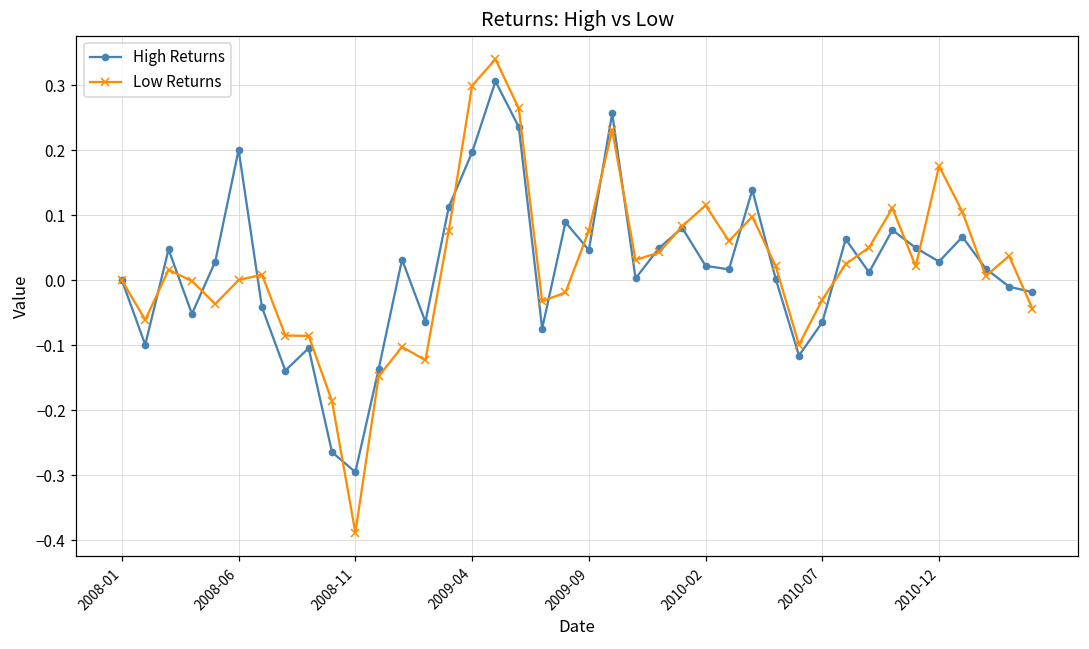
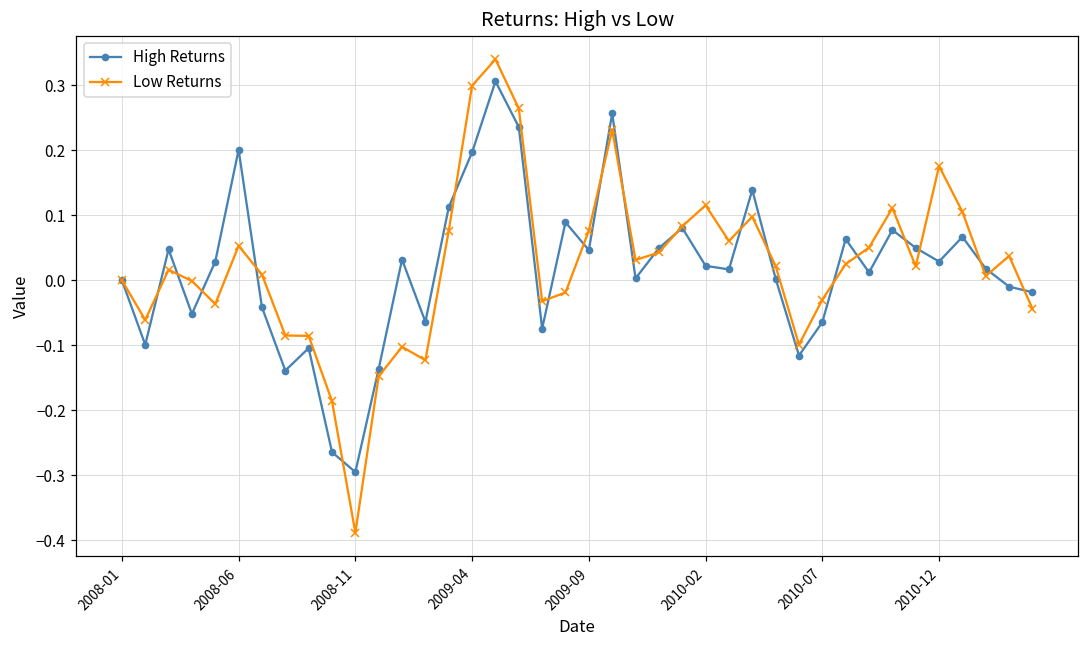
  {
    "High Returns": {
      "2008-06": 0.20,
      "2008-11": -0.30,
      "2009-04": 0.20,
      "2009-09": 0.05,
      "2010-02": 0.02,
      "2010-07": -0.06,
      "2010-12": 0.03
    },
    "Low Returns": {
-     "2008-06": 0.00,
+     "2008-06": 0.05,
      "2008-11": -0.39,
      "2009-04": 0.30,
      "2009-09": 0.08,
      "2010-02": 0.12,
      "2010-07": -0.03,
      "2010-12": 0.18
    }
  }
